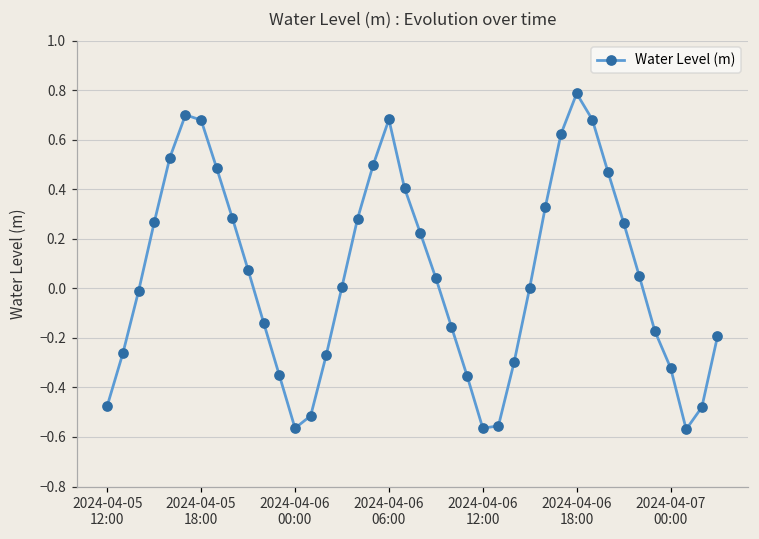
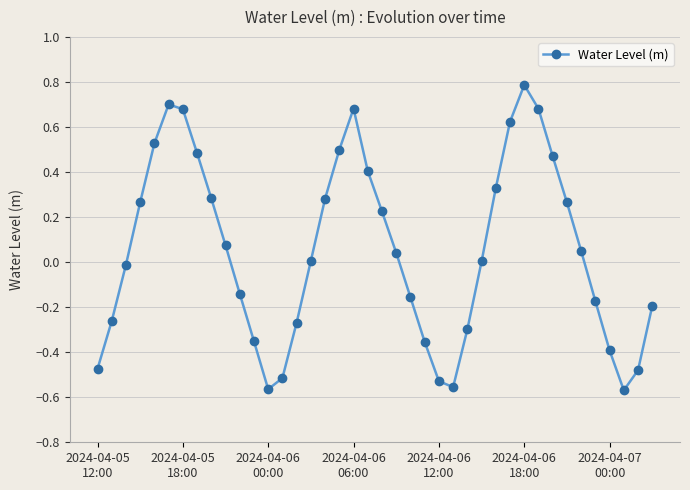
  {
    "2024-04-05 12:00": -0.47,
    "2024-04-05 18:00": 0.68,
    "2024-04-06 00:00": -0.56,
    "2024-04-06 06:00": 0.68,
-   "2024-04-06 12:00": -0.56,
+   "2024-04-06 12:00": -0.53,
    "2024-04-06 18:00": 0.79,
-   "2024-04-07 00:00": -0.32
+   "2024-04-07 00:00": -0.39
  }
